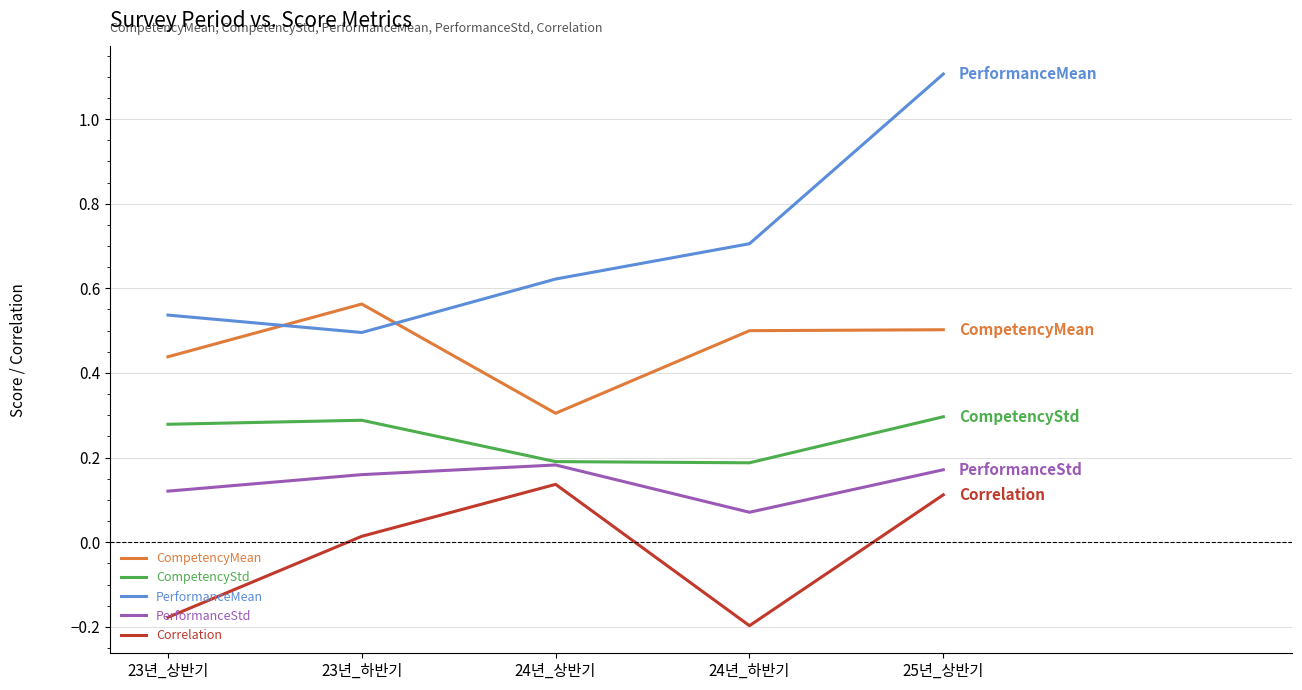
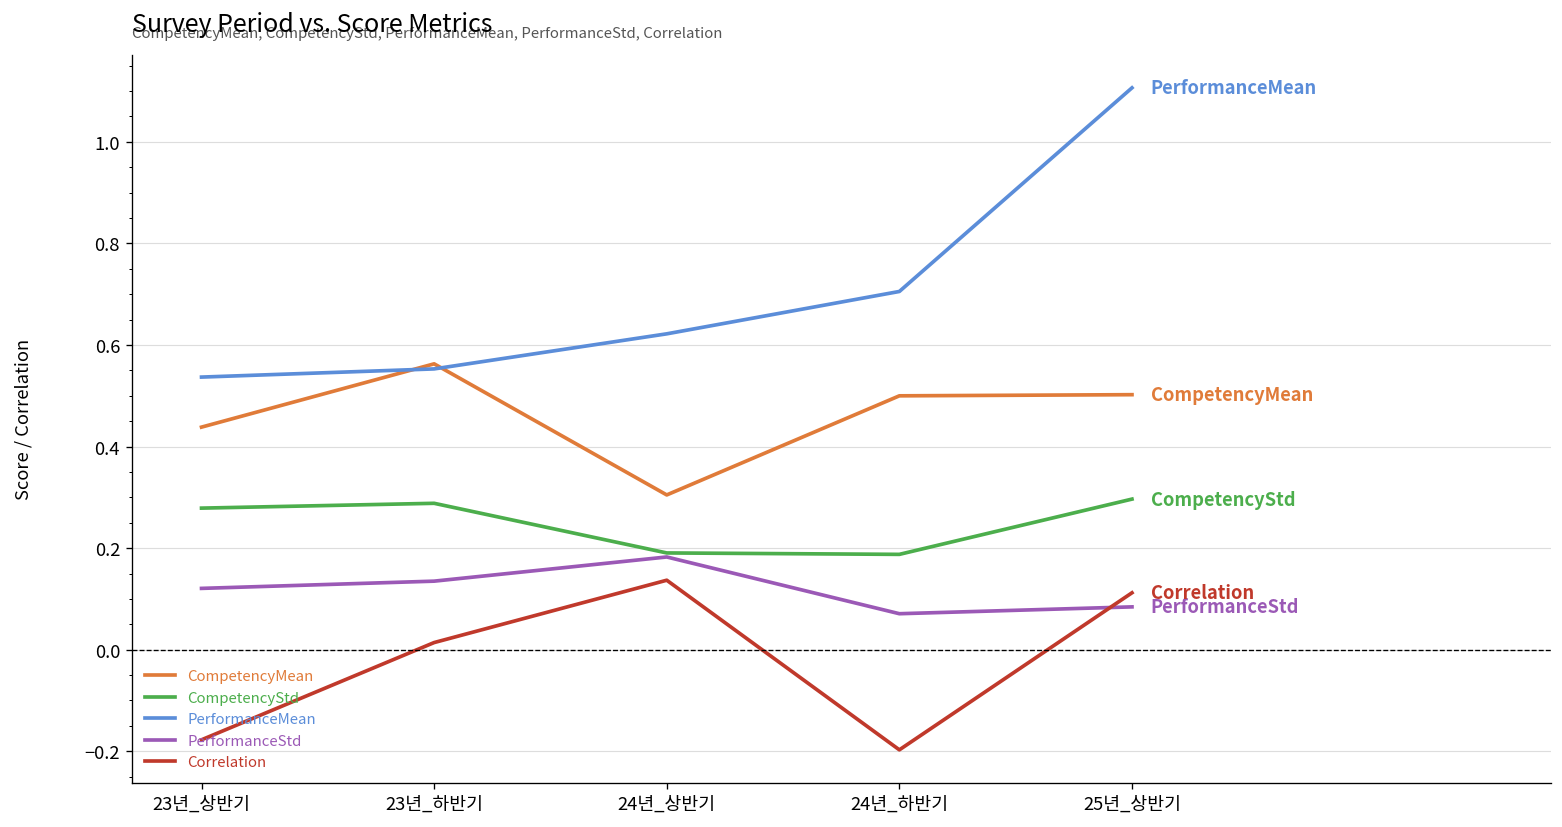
  {
    "CompetencyMean": {
      "23년_상반기": 0.44,
      "23년_하반기": 0.56,
      "24년_상반기": 0.30,
      "24년_하반기": 0.50,
      "25년_상반기": 0.50
    },
    "CompetencyStd": {
      "23년_상반기": 0.28,
      "23년_하반기": 0.29,
      "24년_상반기": 0.19,
      "24년_하반기": 0.19,
      "25년_상반기": 0.30
    },
    "PerformanceMean": {
      "23년_상반기": 0.54,
-     "23년_하반기": 0.50,
+     "23년_하반기": 0.55,
      "24년_상반기": 0.62,
      "24년_하반기": 0.71,
      "25년_상반기": 1.11
    },
    "PerformanceStd": {
      "23년_상반기": 0.12,
-     "23년_하반기": 0.16,
+     "23년_하반기": 0.13,
      "24년_상반기": 0.18,
      "24년_하반기": 0.07,
-     "25년_상반기": 0.17
+     "25년_상반기": 0.08
    },
    "Correlation": {
      "23년_상반기": -0.18,
      "23년_하반기": 0.01,
      "24년_상반기": 0.14,
      "24년_하반기": -0.20,
      "25년_상반기": 0.11
    }
  }
